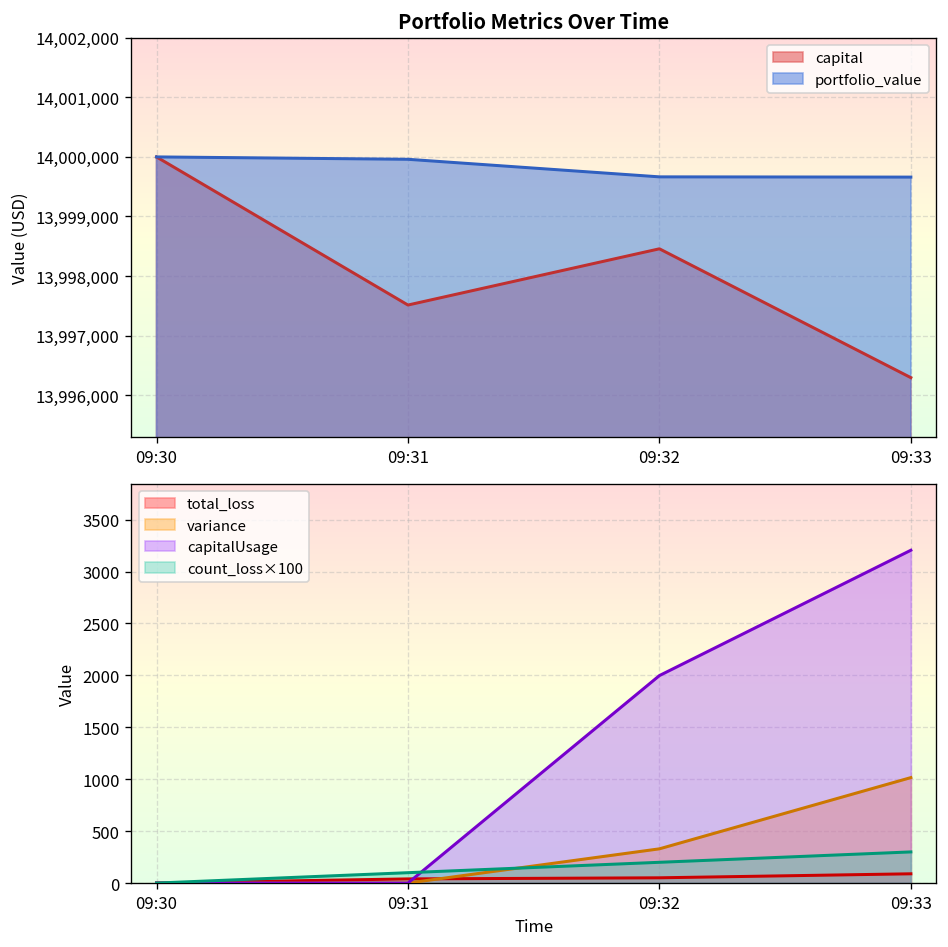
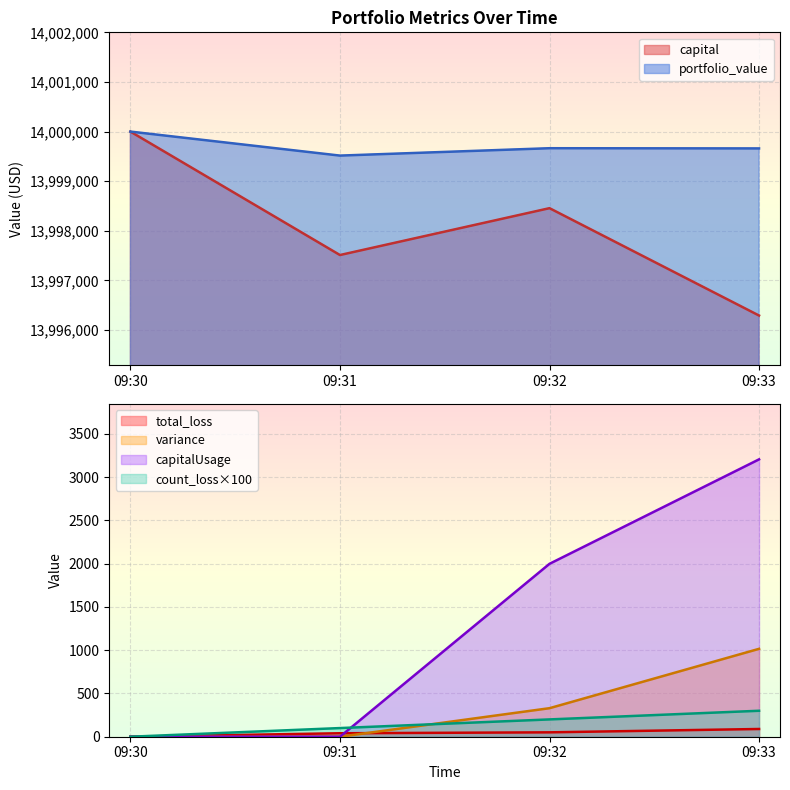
  {
    "Portfolio Metrics Over Time": {
      "capital": {
        "09:31": "13,997,500",
        "09:32": "13,998,500",
        "09:33": "13,996,300"
      },
      "portfolio_value": {
-       "09:31": "14,000,000",
+       "09:31": "13,999,500",
        "09:32": "13,999,700",
        "09:33": "13,999,700"
      }
    }
  }
